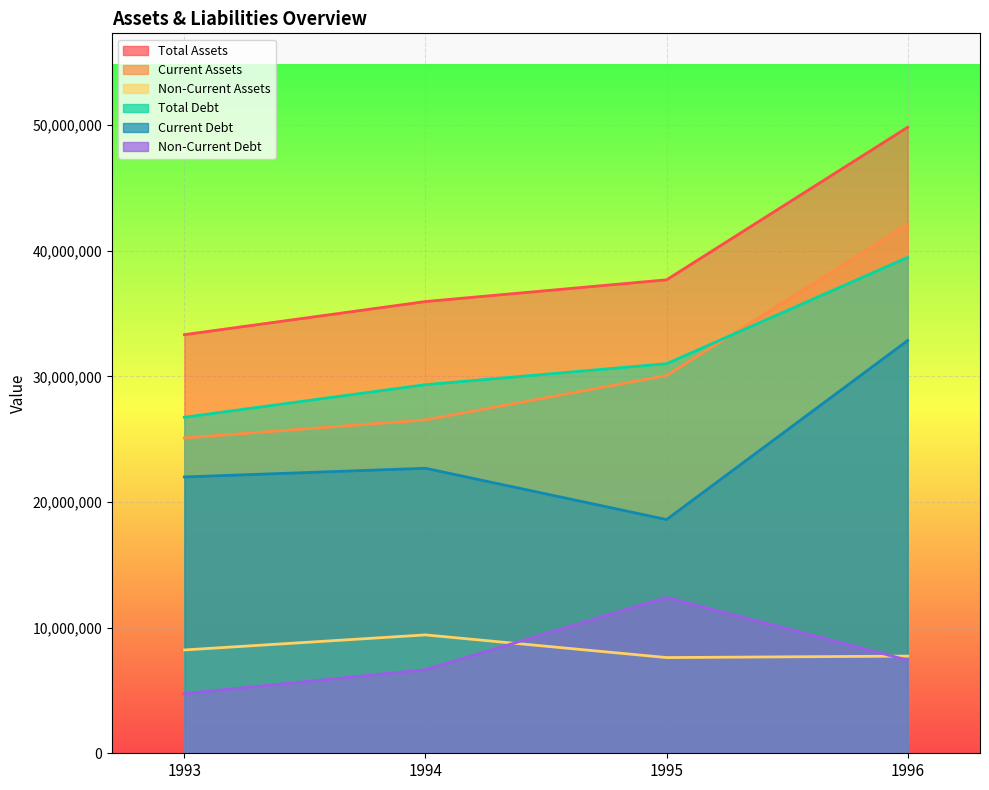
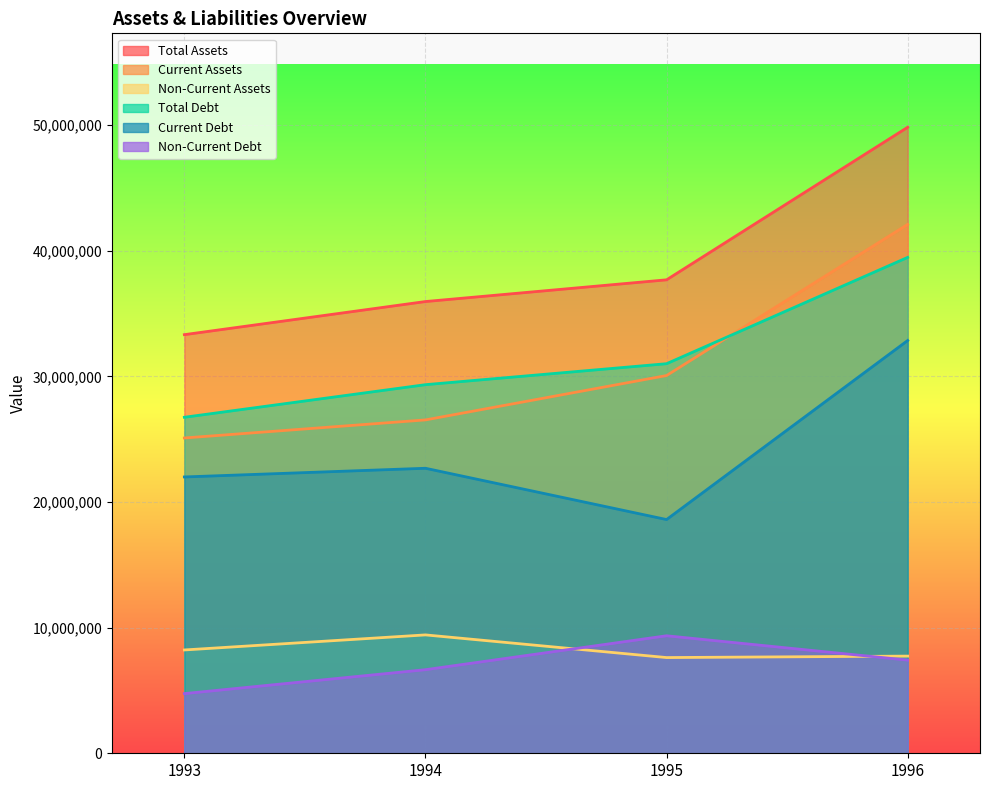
  {
    "Non-Current Debt": {
      "1993": "4,800,000",
      "1994": "6,700,000",
-     "1995": "12,400,000",
+     "1995": "9,400,000",
      "1996": "7,400,000"
    }
  }
